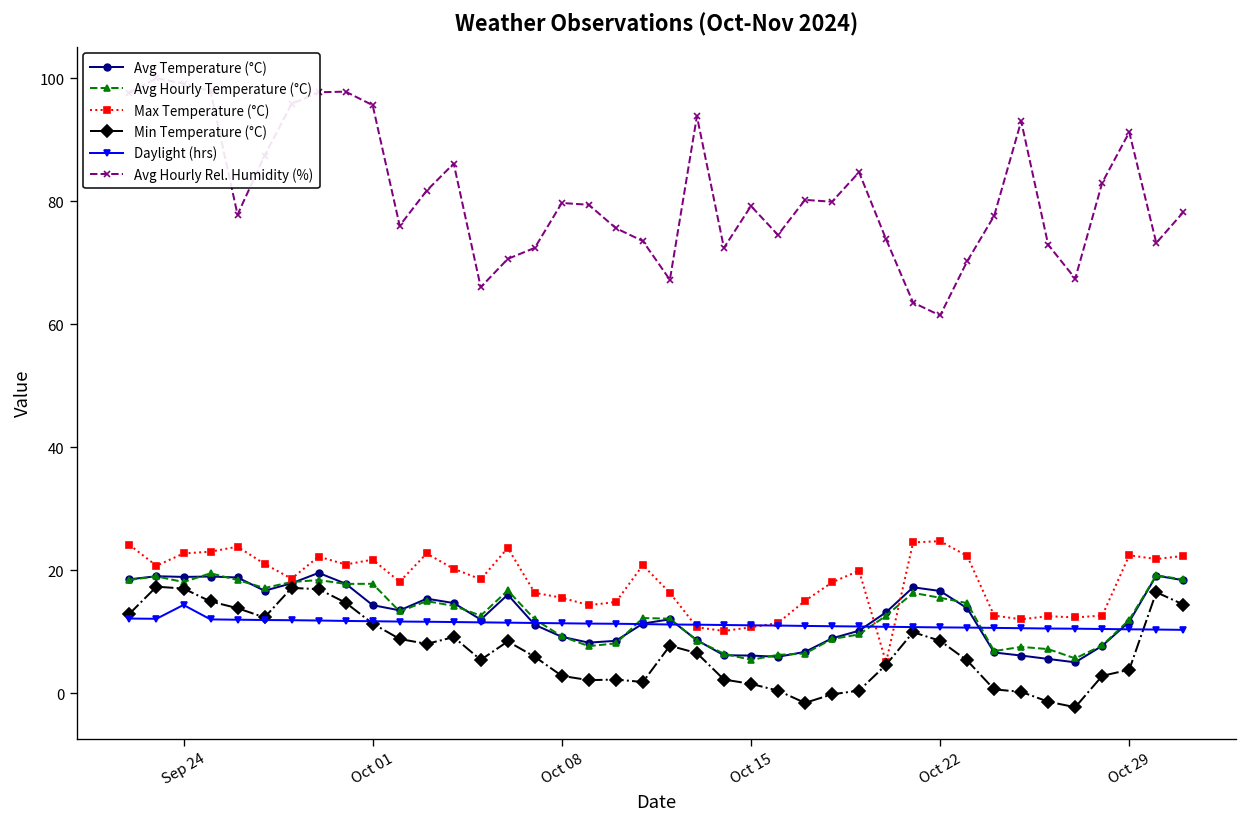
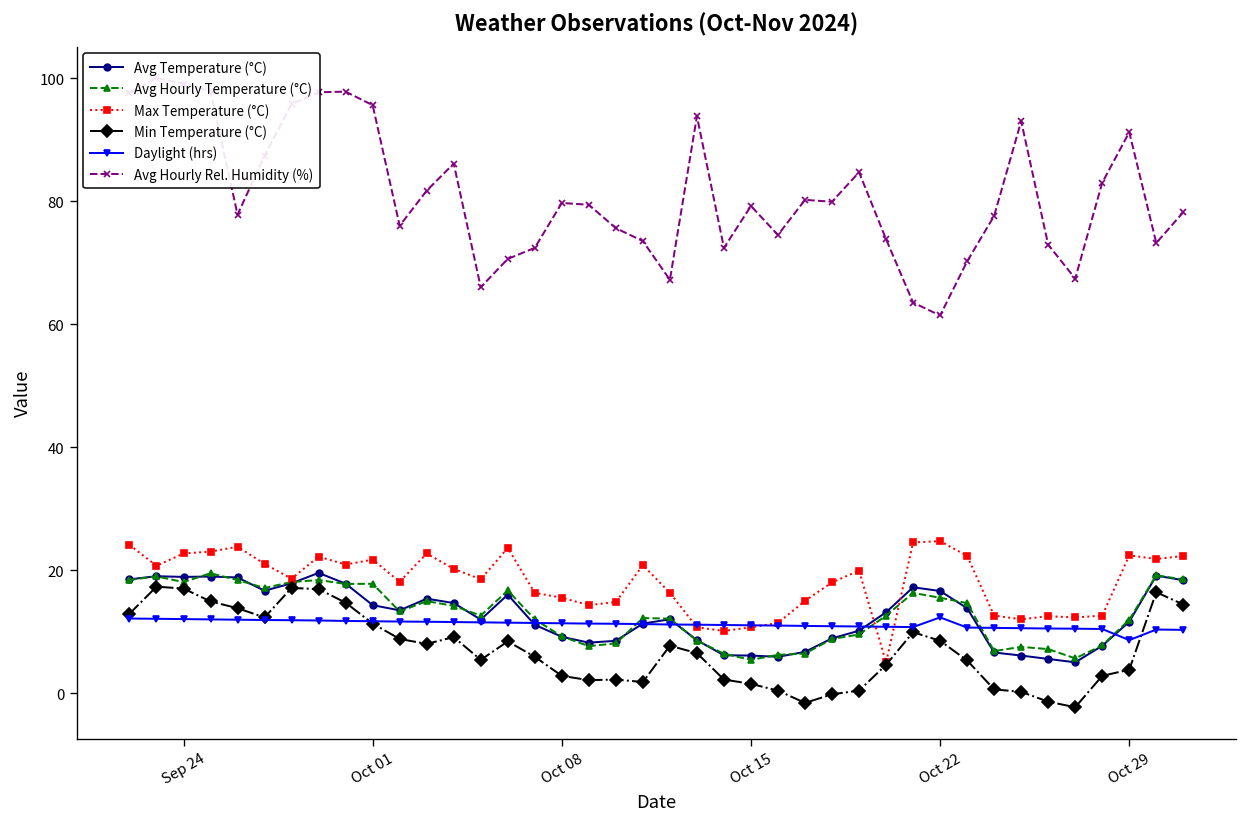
  {
    "Avg Temperature (°C)": {
      "Sep 24": 19,
      "Oct 01": 14,
      "Oct 15": 6,
      "Oct 22": 17
    },
    "Avg Hourly Temperature (°C)": {
      "Sep 24": 18,
      "Oct 01": 18,
      "Oct 15": 5,
      "Oct 22": 16
    },
    "Max Temperature (°C)": {
      "Sep 24": 23,
      "Oct 01": 22,
      "Oct 08": 16,
      "Oct 22": 25,
      "Oct 29": 22
    },
    "Min Temperature (°C)": {
      "Sep 24": 17,
      "Oct 08": 3,
      "Oct 15": 2,
      "Oct 22": 9,
      "Oct 29": 4
    },
    "Daylight (hrs)": {
-     "Sep 24": 14,
+     "Sep 24": 12,
      "Oct 08": 11,
-     "Oct 22": 11,
-     "Oct 29": 10
+     "Oct 22": 12,
+     "Oct 29": 9
    },
    "Avg Hourly Rel. Humidity (%)": {
      "Oct 01": 96,
      "Oct 08": 80,
      "Oct 15": 79,
      "Oct 22": 61,
      "Oct 29": 91
    }
  }
